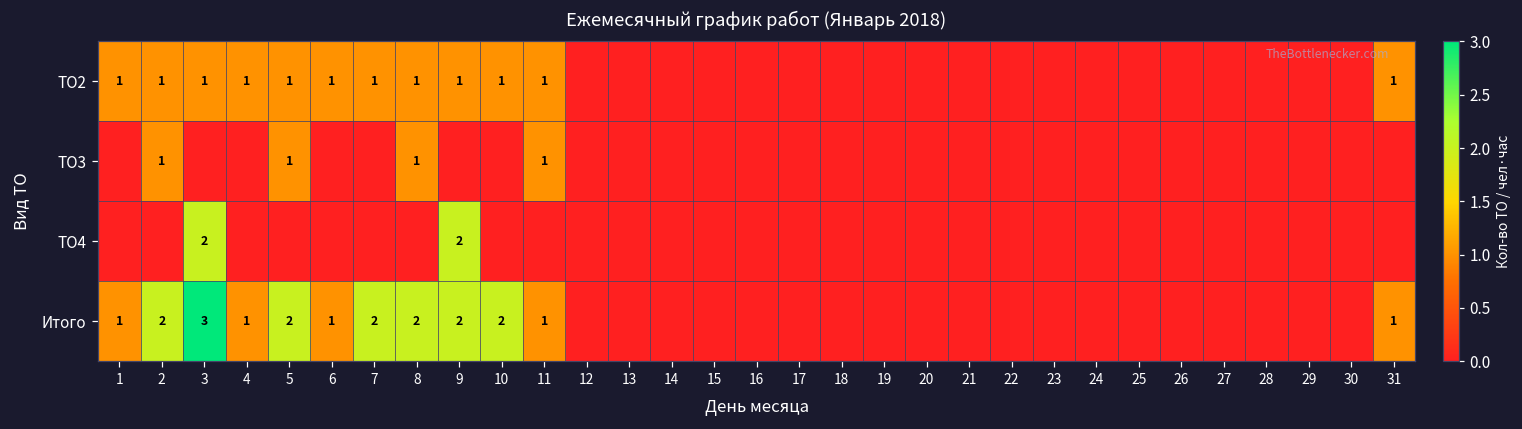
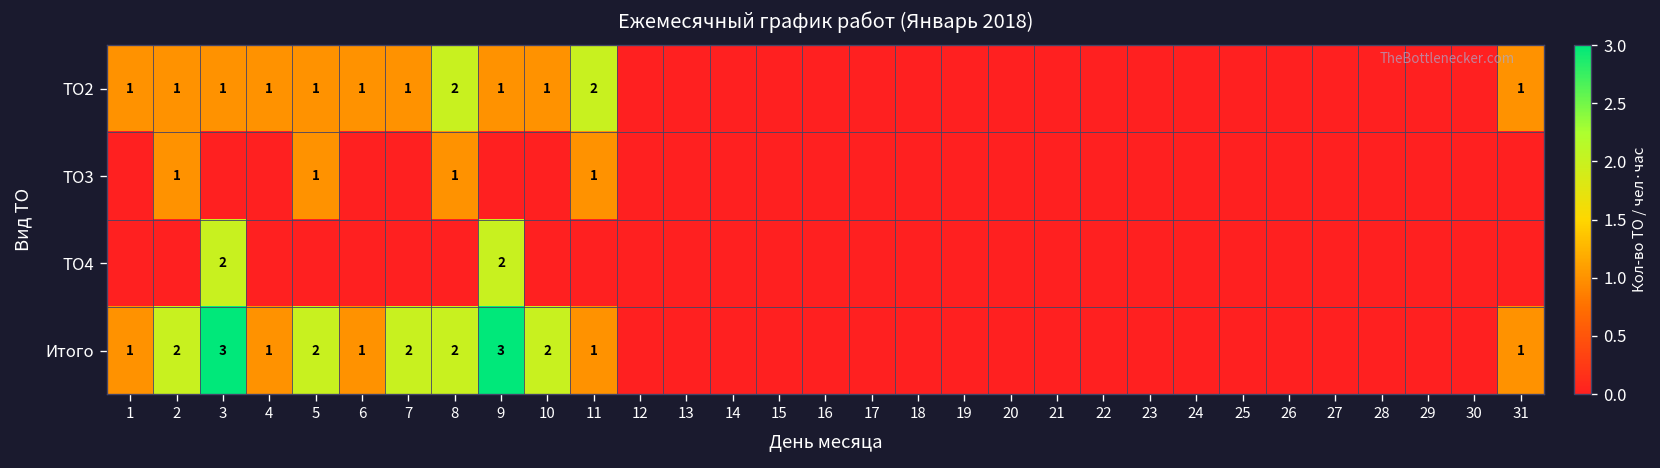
  {
    "ТО2": {
      "1": 1,
      "2": 1,
      "3": 1,
      "4": 1,
      "5": 1,
      "6": 1,
      "7": 1,
-     "8": 1,
+     "8": 2,
      "9": 1,
      "10": 1,
-     "11": 1,
+     "11": 2,
      "31": 1
    },
    "ТО3": {
      "2": 1,
      "5": 1,
      "8": 1,
      "11": 1
    },
    "ТО4": {
      "3": 2,
      "9": 2
    },
    "Итого": {
      "1": 1,
      "2": 2,
      "3": 3,
      "4": 1,
      "5": 2,
      "6": 1,
      "7": 2,
      "8": 2,
-     "9": 2,
+     "9": 3,
      "10": 2,
      "11": 1,
      "31": 1
    }
  }
